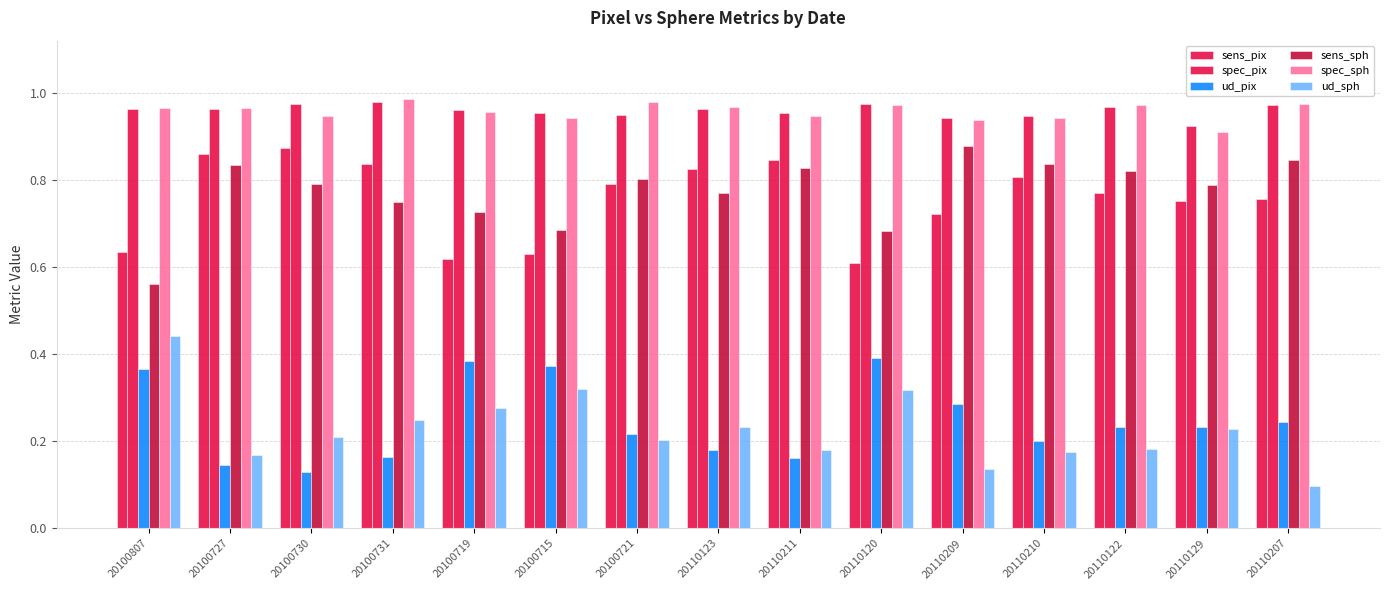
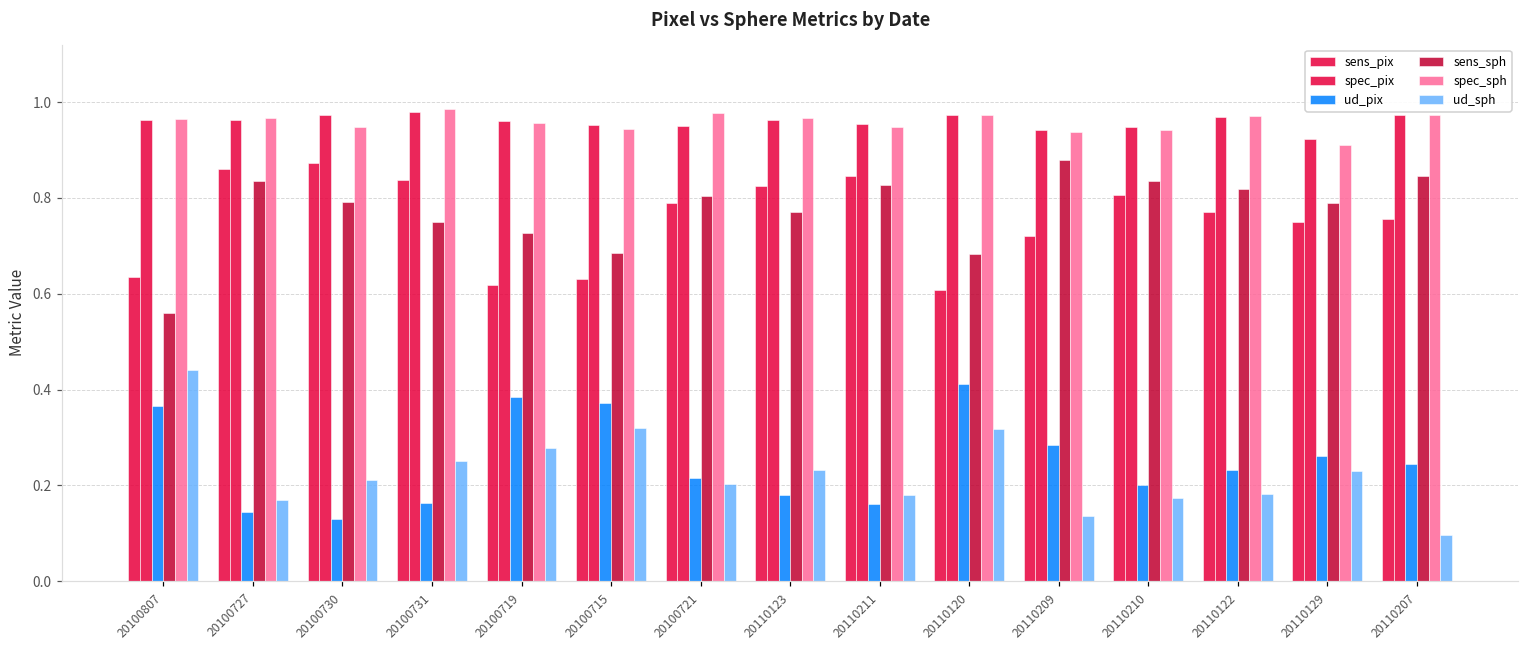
  {
    "ud_pix": {
      "20100807": 0.37,
      "20100727": 0.15,
      "20100730": 0.13,
      "20100731": 0.16,
      "20100719": 0.38,
      "20100715": 0.37,
      "20100721": 0.22,
      "20110123": 0.18,
      "20110211": 0.16,
-     "20110120": 0.39,
+     "20110120": 0.41,
      "20110209": 0.28,
      "20110210": 0.20,
      "20110122": 0.23,
-     "20110129": 0.23,
+     "20110129": 0.26,
      "20110207": 0.24
    },
    "spec_sph": {
      "20100807": 0.97,
      "20100727": 0.97,
      "20100730": 0.95,
      "20100731": 0.99,
      "20100719": 0.96,
      "20100715": 0.94,
      "20100721": 0.98,
      "20110123": 0.97,
      "20110211": 0.95,
      "20110120": 0.97,
      "20110209": 0.94,
      "20110210": 0.94,
      "20110122": 0.97,
      "20110129": 0.91,
      "20110207": 0.97
    },
    "ud_sph": {
      "20100807": 0.44,
      "20100727": 0.17,
      "20100730": 0.21,
      "20100731": 0.25,
      "20100719": 0.28,
      "20100715": 0.32,
      "20100721": 0.20,
      "20110123": 0.23,
      "20110211": 0.18,
      "20110120": 0.32,
      "20110209": 0.14,
      "20110210": 0.17,
      "20110122": 0.18,
      "20110129": 0.23,
      "20110207": 0.10
    }
  }
